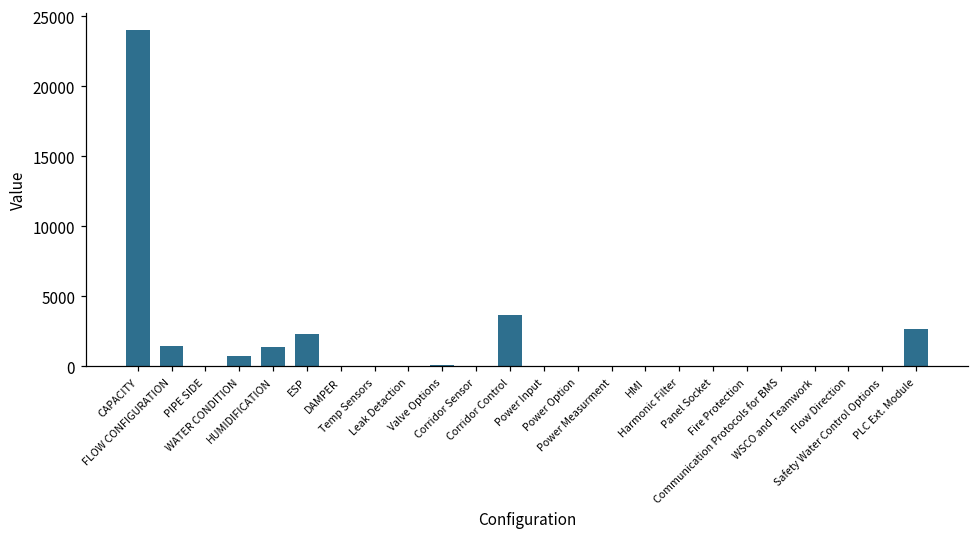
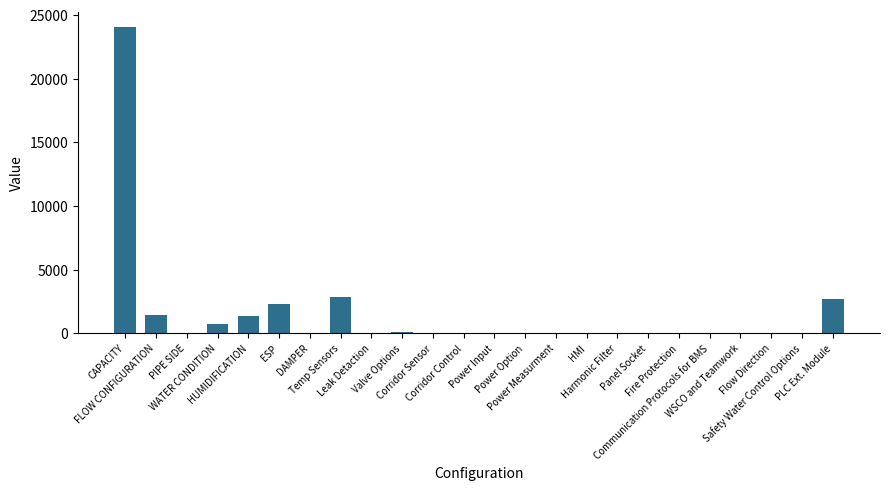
  {
    "CAPACITY": 24000,
    "FLOW CONFIGURATION": 1500,
    "PIPE SIDE": 0,
    "WATER CONDITION": 800,
    "HUMIDIFICATION": 1400,
    "ESP": 2300,
    "DAMPER": 0,
-   "Temp Sensors": 0,
+   "Temp Sensors": 2900,
    "Leak Detaction": 0,
    "Corridor Sensor": 0,
-   "Corridor Control": 3700,
+   "Corridor Control": 0,
    "Power Input": 0,
    "Power Option": 0,
    "Power Measurment": 0,
    "HMI": 0,
    "Harmonic Filter": 0,
    "Panel Socket": 0,
    "Fire Protection": 0,
    "Communication Protocols for BMS": 0,
    "WSCO and Teamwork": 0,
    "Flow Direction": 0,
    "Safety Water Control Options": 0,
    "PLC Ext. Module": 2700
  }
